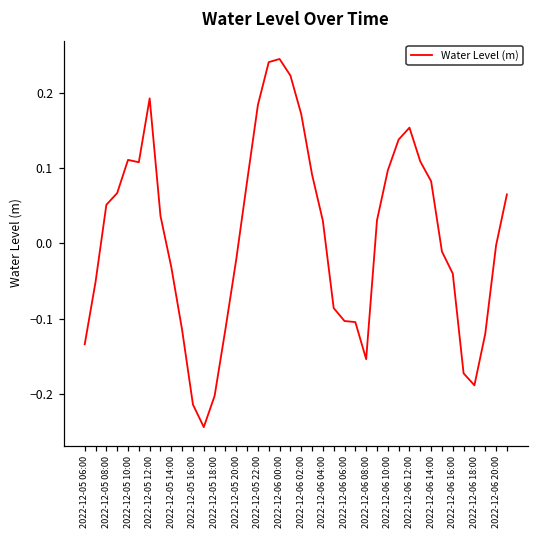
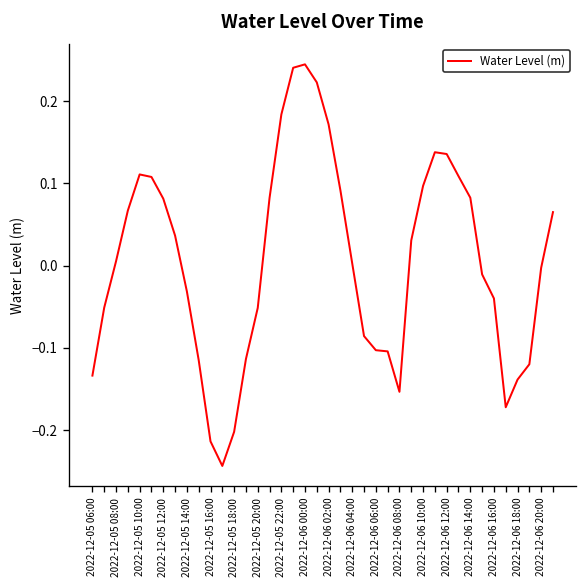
  {
    "2022-12-05 06:00": -0.13,
-   "2022-12-05 08:00": 0.05,
+   "2022-12-05 08:00": 0.01,
    "2022-12-05 10:00": 0.11,
-   "2022-12-05 12:00": 0.19,
+   "2022-12-05 12:00": 0.08,
    "2022-12-05 14:00": -0.03,
    "2022-12-05 16:00": -0.21,
    "2022-12-05 18:00": -0.20,
-   "2022-12-05 20:00": -0.02,
+   "2022-12-05 20:00": -0.05,
    "2022-12-05 22:00": 0.18,
    "2022-12-06 00:00": 0.24,
    "2022-12-06 02:00": 0.17,
-   "2022-12-06 04:00": 0.03,
+   "2022-12-06 04:00": 0.00,
    "2022-12-06 06:00": -0.10,
    "2022-12-06 08:00": -0.15,
    "2022-12-06 10:00": 0.10,
-   "2022-12-06 12:00": 0.15,
+   "2022-12-06 12:00": 0.14,
    "2022-12-06 14:00": 0.08,
    "2022-12-06 16:00": -0.04,
-   "2022-12-06 18:00": -0.19,
+   "2022-12-06 18:00": -0.14,
    "2022-12-06 20:00": 0.00
  }
